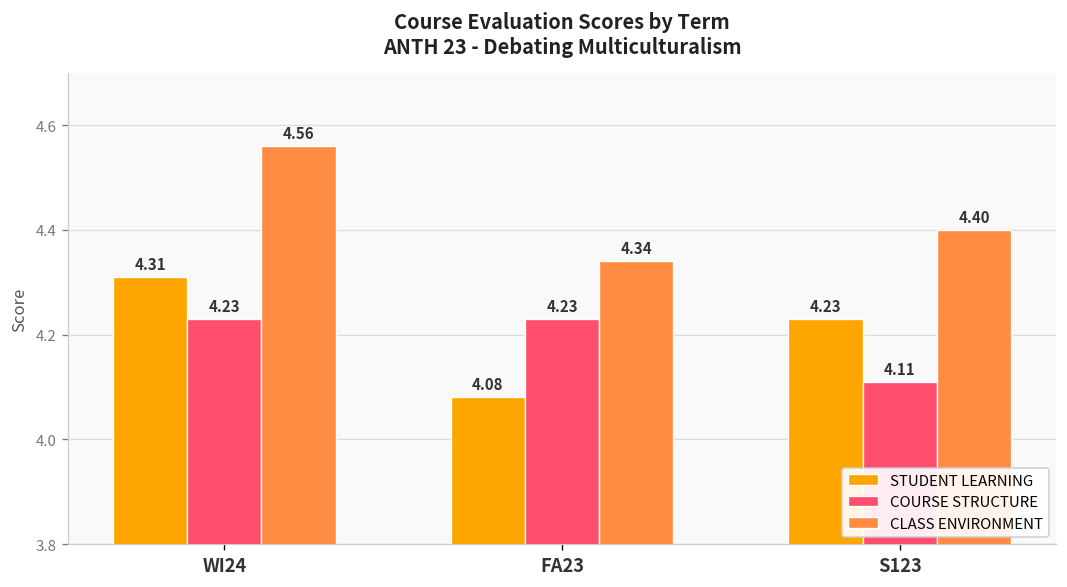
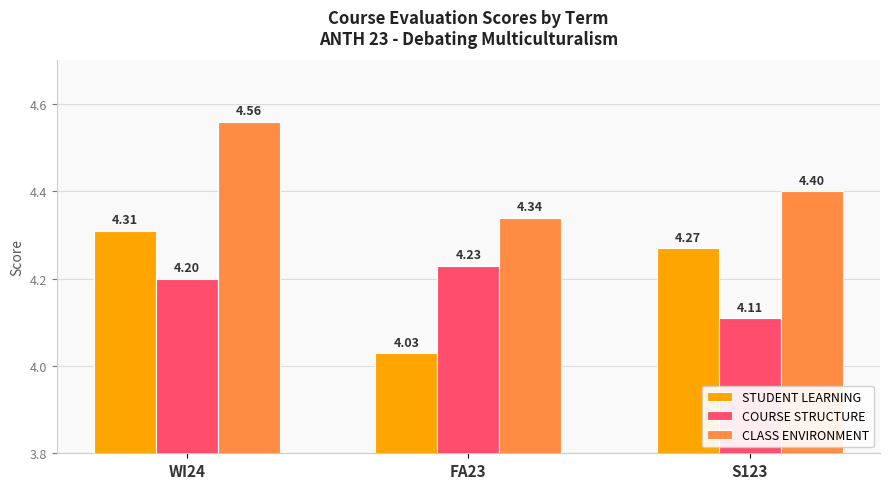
  {
    "STUDENT LEARNING": {
      "WI24": 4.31,
-     "FA23": 4.08,
-     "S123": 4.23
+     "FA23": 4.03,
+     "S123": 4.27
    },
    "COURSE STRUCTURE": {
-     "WI24": 4.23,
+     "WI24": 4.20,
      "FA23": 4.23,
      "S123": 4.11
    },
    "CLASS ENVIRONMENT": {
      "WI24": 4.56,
      "FA23": 4.34,
      "S123": 4.40
    }
  }
